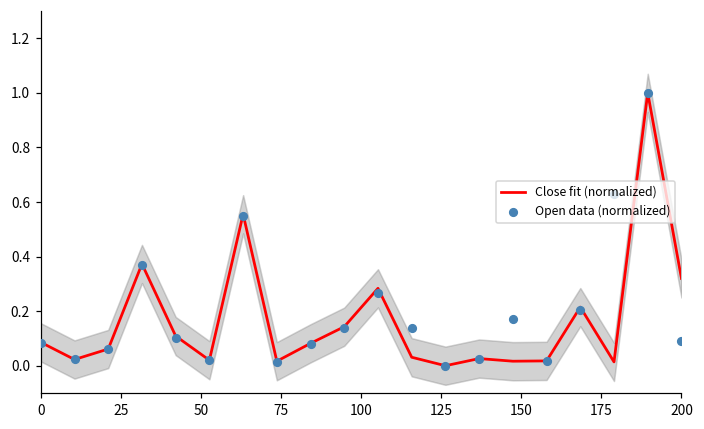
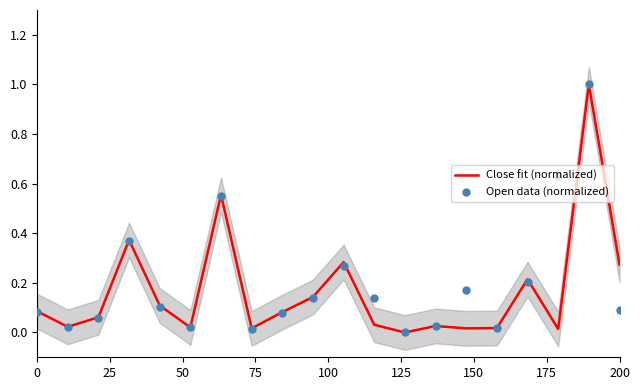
  {
    "Close fit (normalized)": {
-     "200": 0.32
+     "200": 0.27
    }
  }
